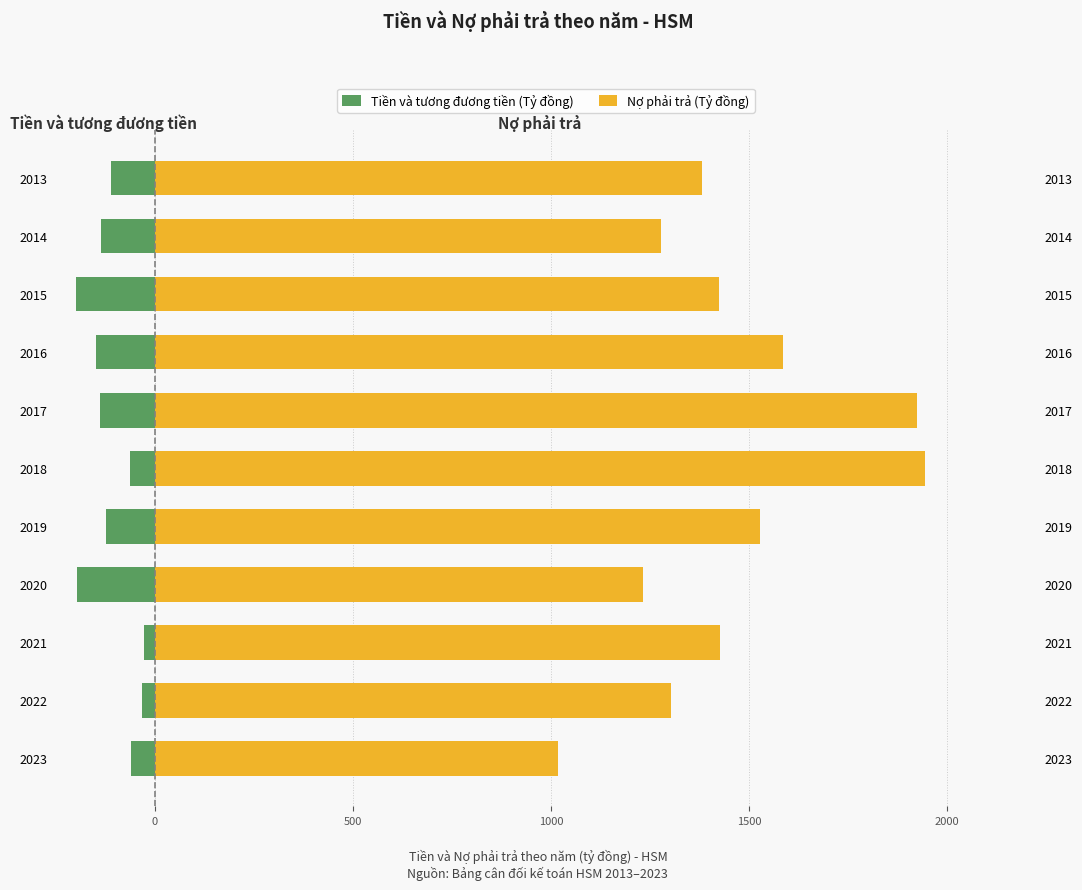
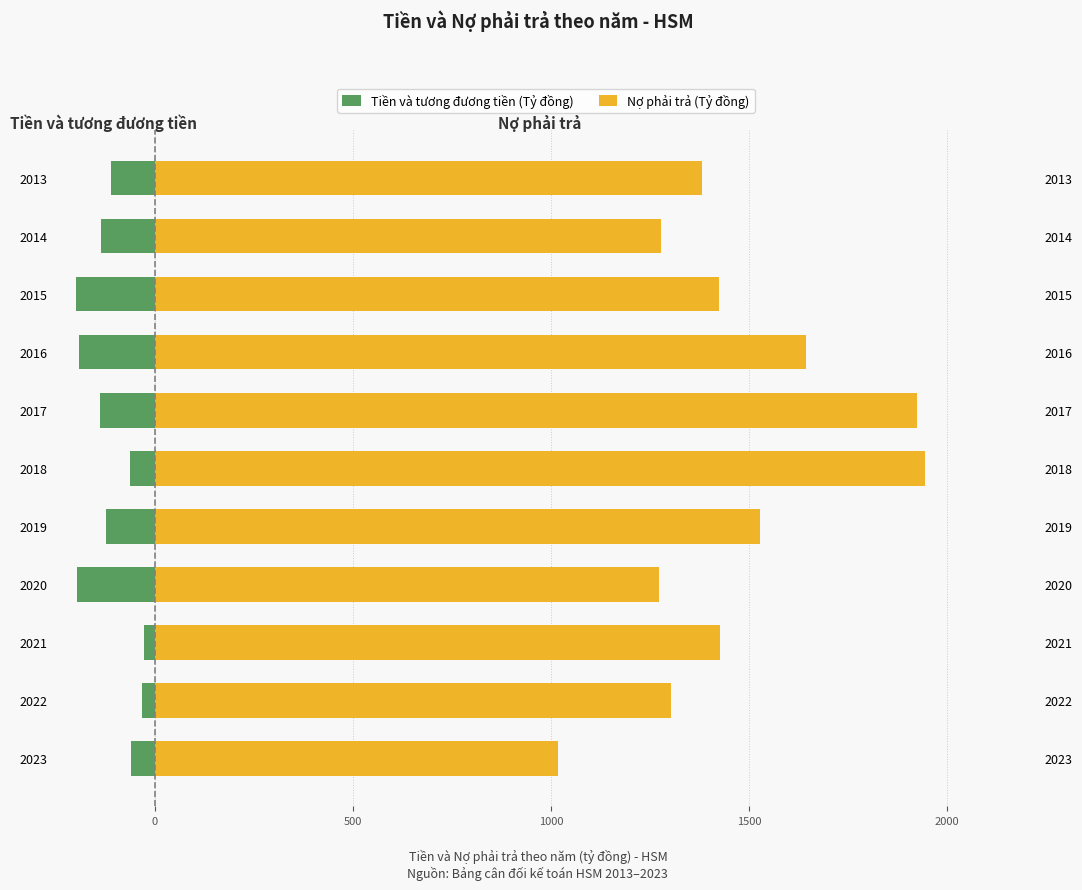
  {
    "Tiền và tương đương tiền (Tỷ đồng)": {
      "2013": -110,
      "2014": -140,
      "2015": -200,
-     "2016": -150,
+     "2016": -190,
      "2017": -140,
      "2018": -60,
      "2019": -120,
      "2020": -200,
      "2021": -30,
      "2022": -30,
      "2023": -60
    },
    "Nợ phải trả (Tỷ đồng)": {
      "2013": 1380,
      "2014": 1280,
      "2015": 1420,
-     "2016": 1590,
+     "2016": 1640,
      "2017": 1920,
      "2018": 1940,
      "2019": 1530,
-     "2020": 1230,
+     "2020": 1270,
      "2021": 1430,
      "2022": 1300,
      "2023": 1020
    }
  }
